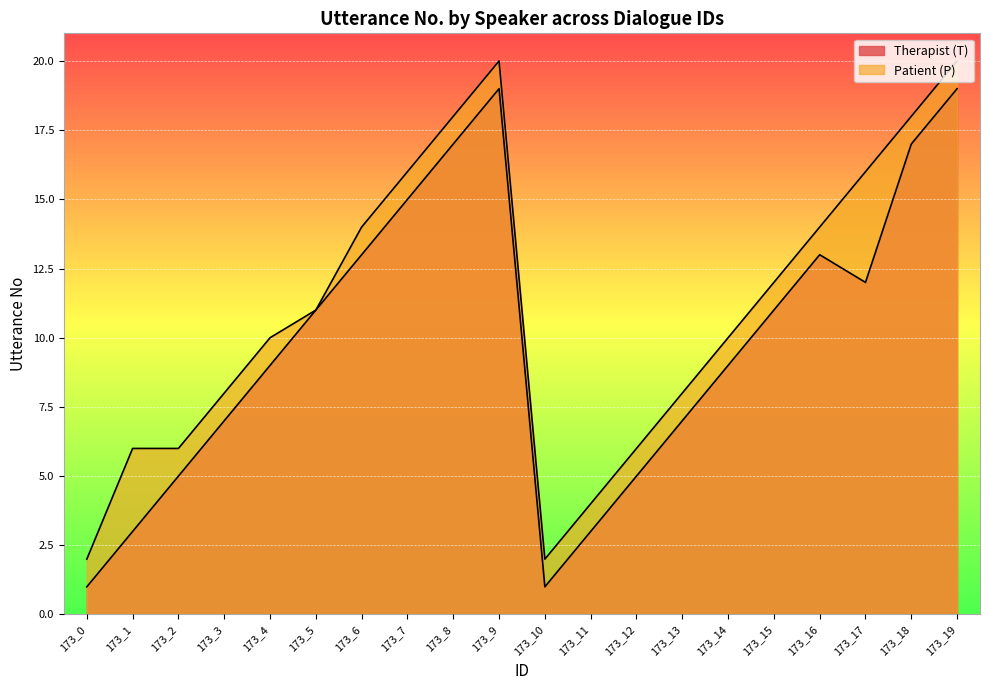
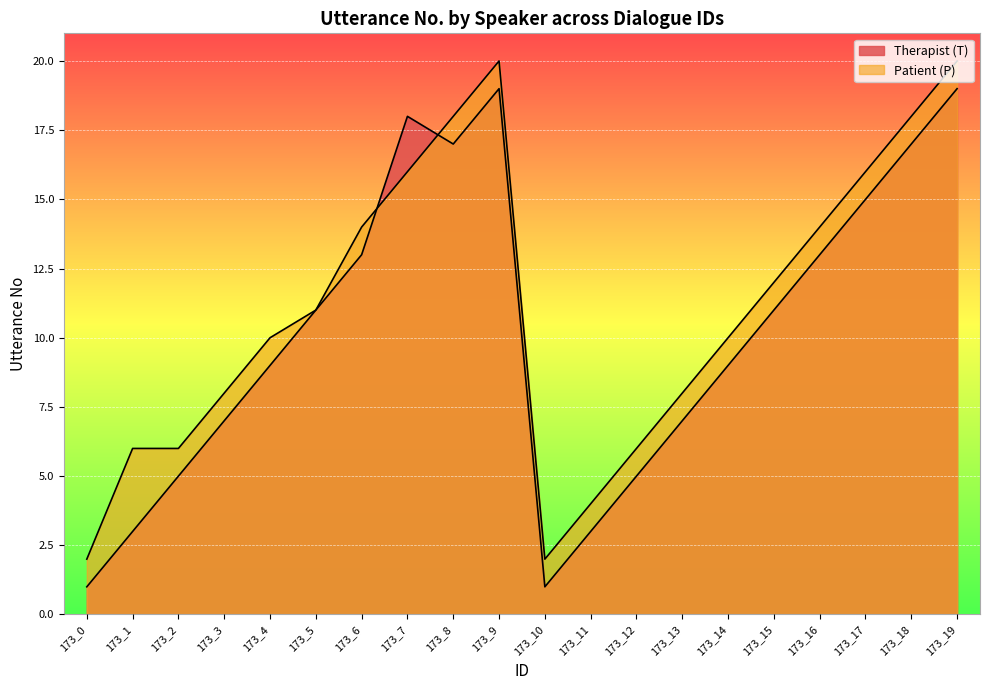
  {
    "Therapist (T)": {
      "173_0": 1,
      "173_1": 3,
      "173_2": 5,
      "173_3": 7,
      "173_4": 9,
      "173_6": 13,
-     "173_7": 15,
+     "173_7": 18,
      "173_8": 17,
      "173_9": 19,
      "173_10": 1,
      "173_11": 3,
      "173_12": 5,
      "173_13": 7,
      "173_14": 9,
      "173_15": 11,
      "173_16": 13,
-     "173_17": 12,
+     "173_17": 15,
      "173_18": 17,
      "173_19": 19
    },
    "Patient (P)": {
      "173_0": 2,
      "173_1": 6,
      "173_2": 6,
      "173_3": 8,
      "173_4": 10,
      "173_6": 14,
      "173_7": 16,
      "173_8": 18,
      "173_9": 20,
      "173_10": 2,
      "173_11": 4,
      "173_12": 6,
      "173_13": 8,
      "173_14": 10,
      "173_15": 12,
      "173_16": 14,
      "173_17": 16,
      "173_18": 18
    }
  }
